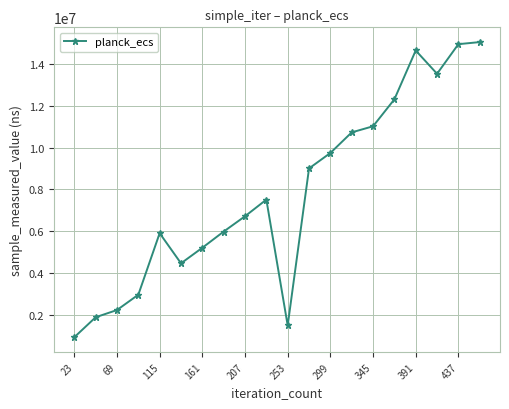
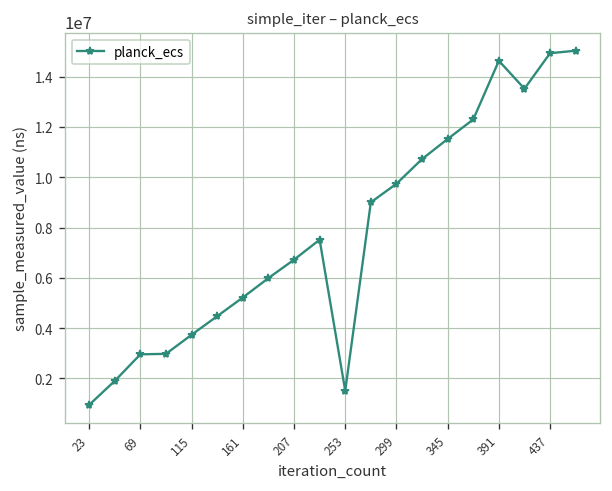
  {
    "23": 1000000,
-   "69": 2200000,
-   "115": 5900000,
+   "69": 3000000,
+   "115": 3700000,
    "161": 5200000,
    "207": 6700000,
    "253": 1500000,
    "299": 9700000,
-   "345": 11000000,
+   "345": 11500000,
    "391": 14600000,
    "437": 14900000
  }
